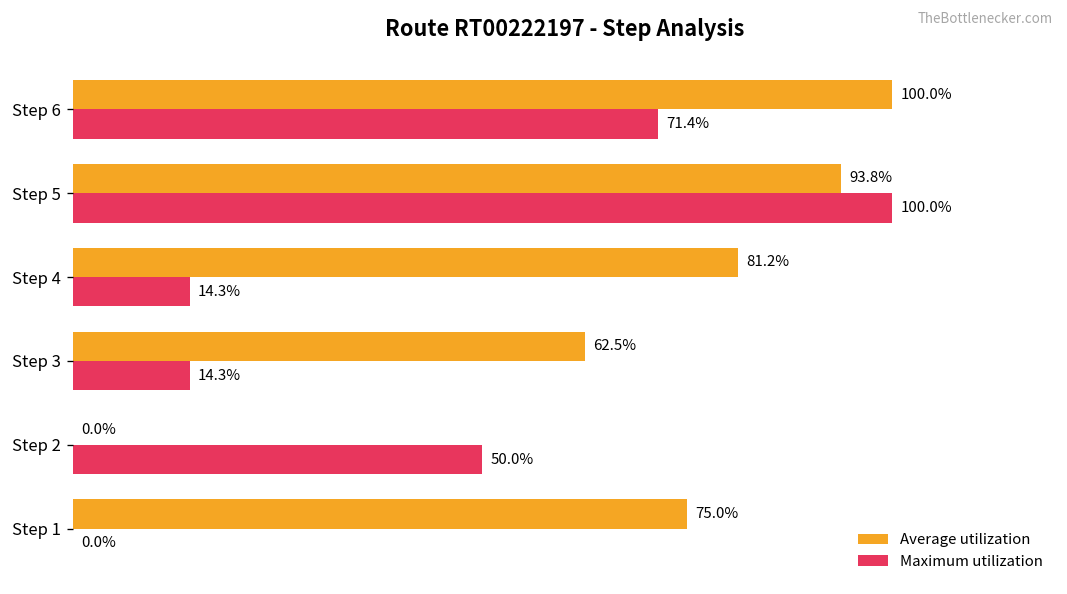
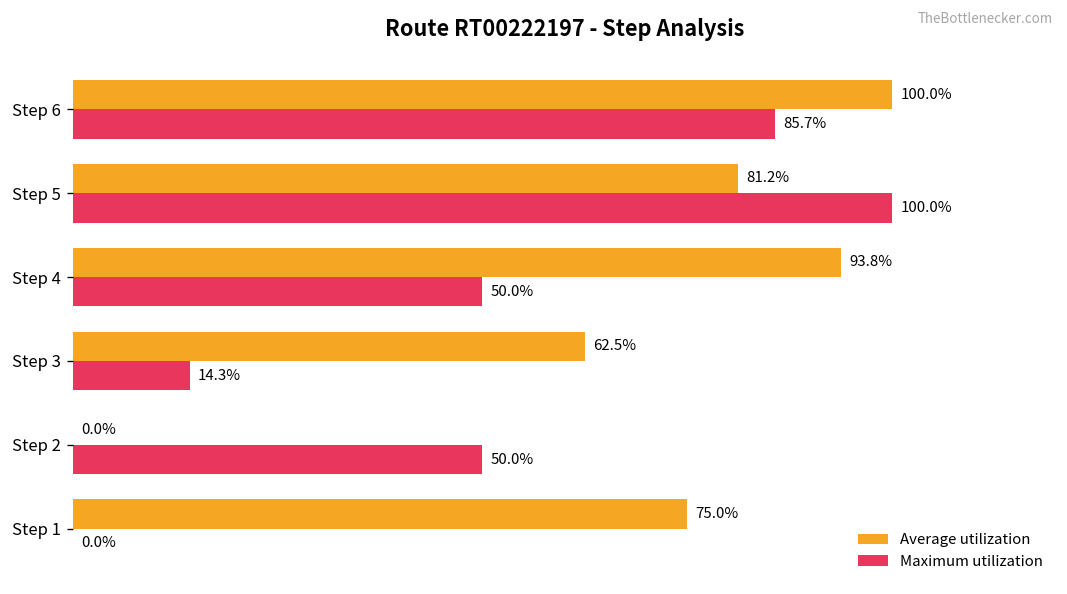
  {
    "Average utilization": {
      "Step 6": "100.0%",
-     "Step 5": "93.8%",
-     "Step 4": "81.2%",
+     "Step 5": "81.2%",
+     "Step 4": "93.8%",
      "Step 3": "62.5%",
      "Step 2": "0.0%",
      "Step 1": "75.0%"
    },
    "Maximum utilization": {
-     "Step 6": "71.4%",
+     "Step 6": "85.7%",
      "Step 5": "100.0%",
-     "Step 4": "14.3%",
+     "Step 4": "50.0%",
      "Step 3": "14.3%",
      "Step 2": "50.0%",
      "Step 1": "0.0%"
    }
  }
